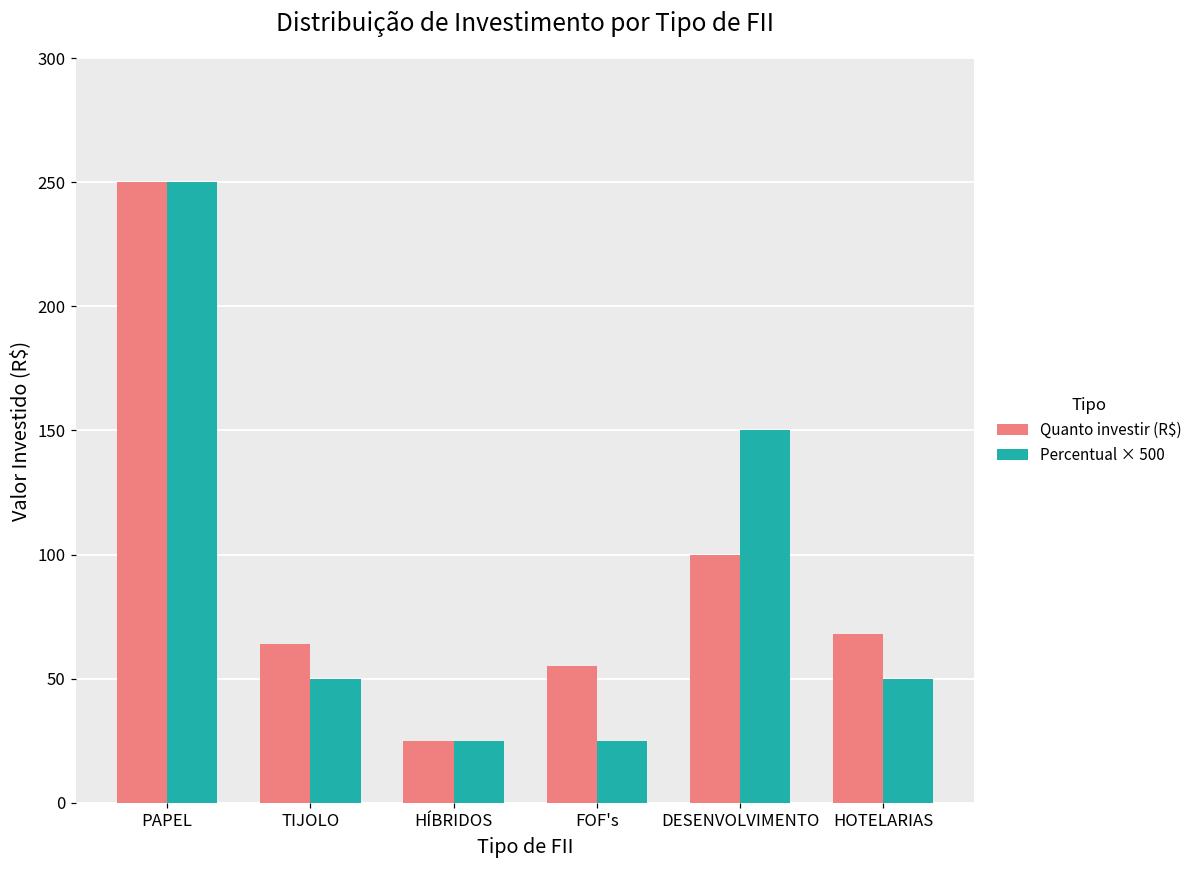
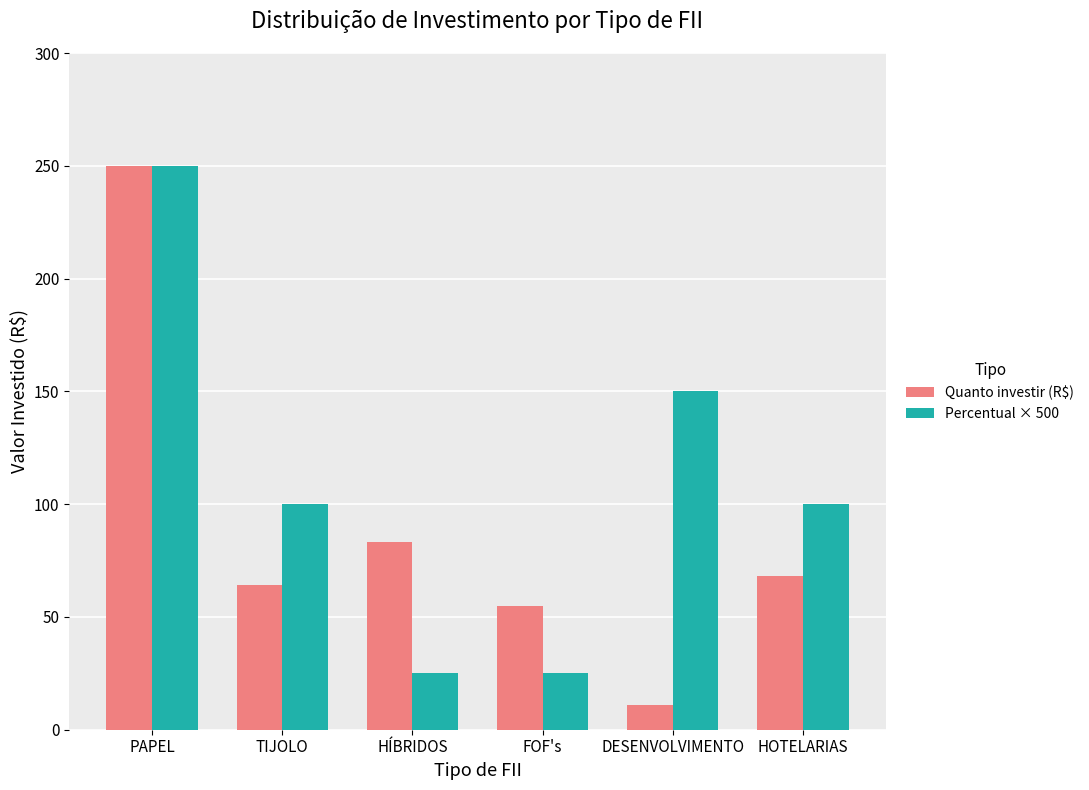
  {
    "Quanto investir (R$)": {
      "PAPEL": 250,
      "TIJOLO": 64,
-     "HÍBRIDOS": 25,
+     "HÍBRIDOS": 83,
      "FOF's": 55,
-     "DESENVOLVIMENTO": 100,
+     "DESENVOLVIMENTO": 11,
      "HOTELARIAS": 68
    },
    "Percentual × 500": {
      "PAPEL": 250,
-     "TIJOLO": 50,
+     "TIJOLO": 100,
      "HÍBRIDOS": 25,
      "FOF's": 25,
      "DESENVOLVIMENTO": 150,
-     "HOTELARIAS": 50
+     "HOTELARIAS": 100
    }
  }
